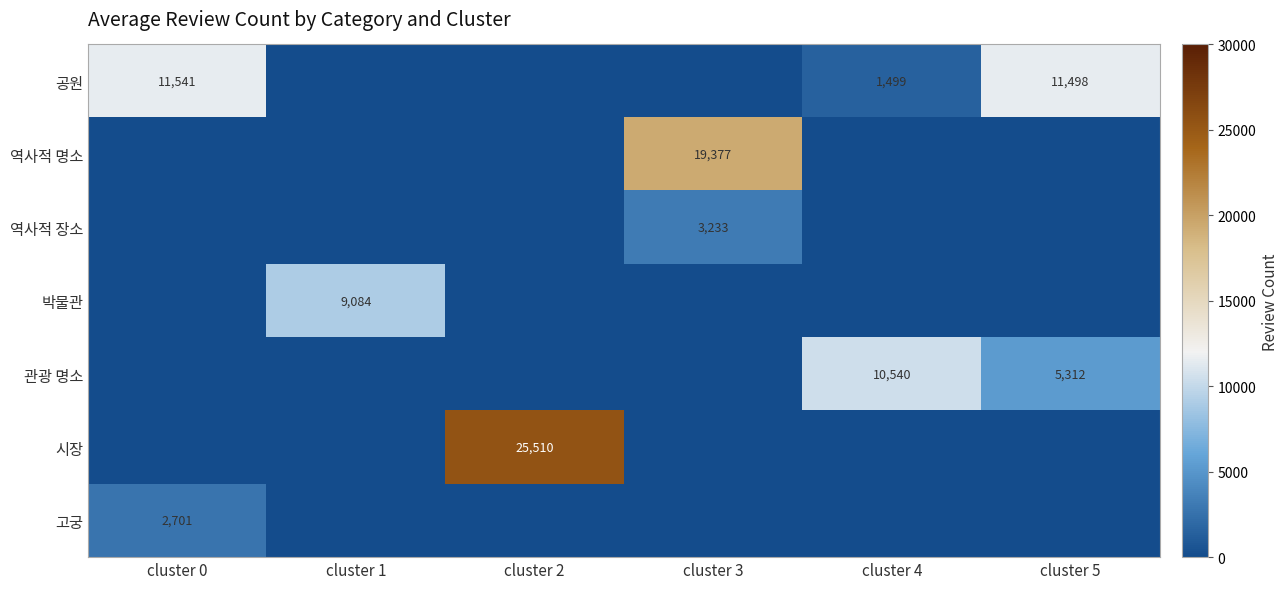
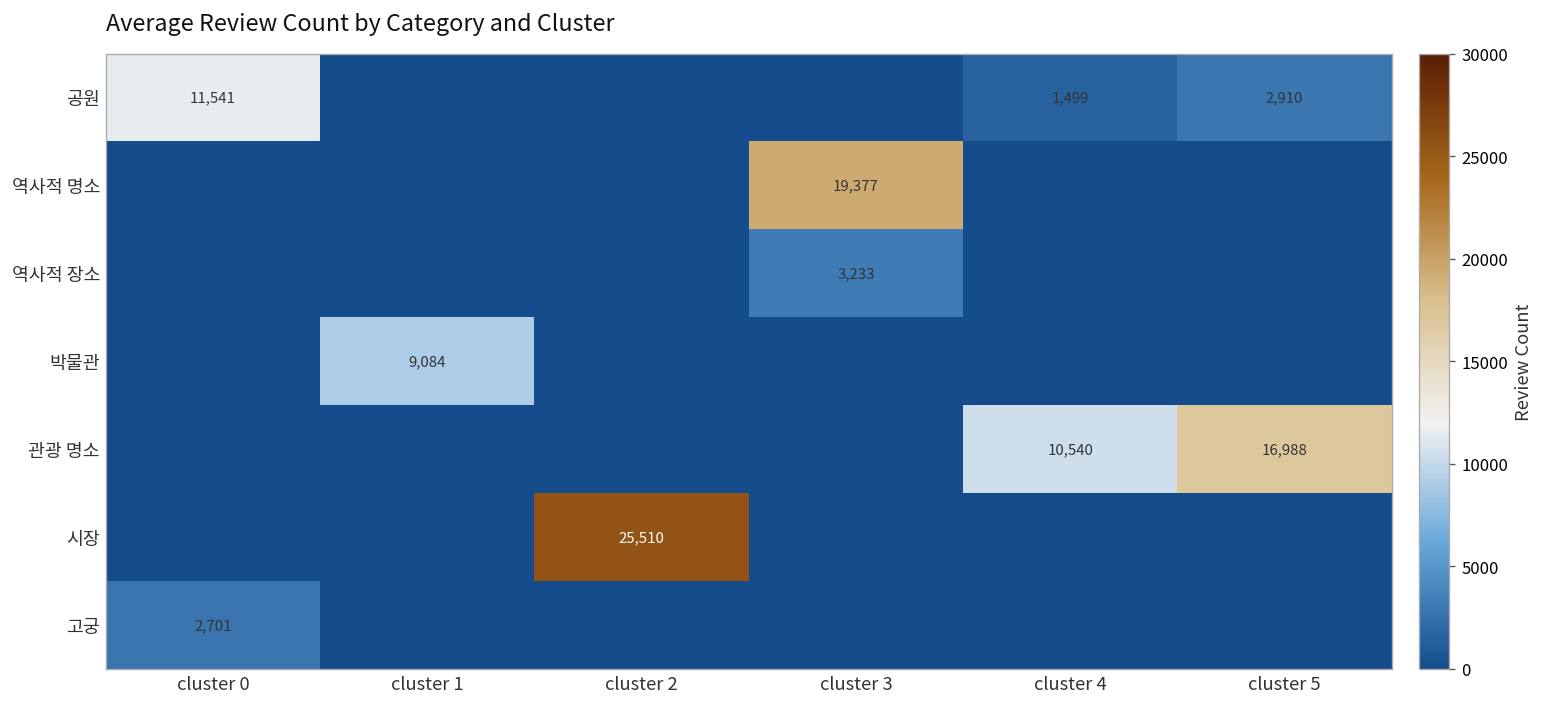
  {
    "공원": {
      "cluster 0": "11,541",
      "cluster 4": "1,499",
-     "cluster 5": "11,498"
+     "cluster 5": "2,910"
    },
    "역사적 명소": {
      "cluster 3": "19,377"
    },
    "역사적 장소": {
      "cluster 3": "3,233"
    },
    "박물관": {
      "cluster 1": "9,084"
    },
    "관광 명소": {
      "cluster 4": "10,540",
-     "cluster 5": "5,312"
+     "cluster 5": "16,988"
    },
    "시장": {
      "cluster 2": "25,510"
    },
    "고궁": {
      "cluster 0": "2,701"
    }
  }
